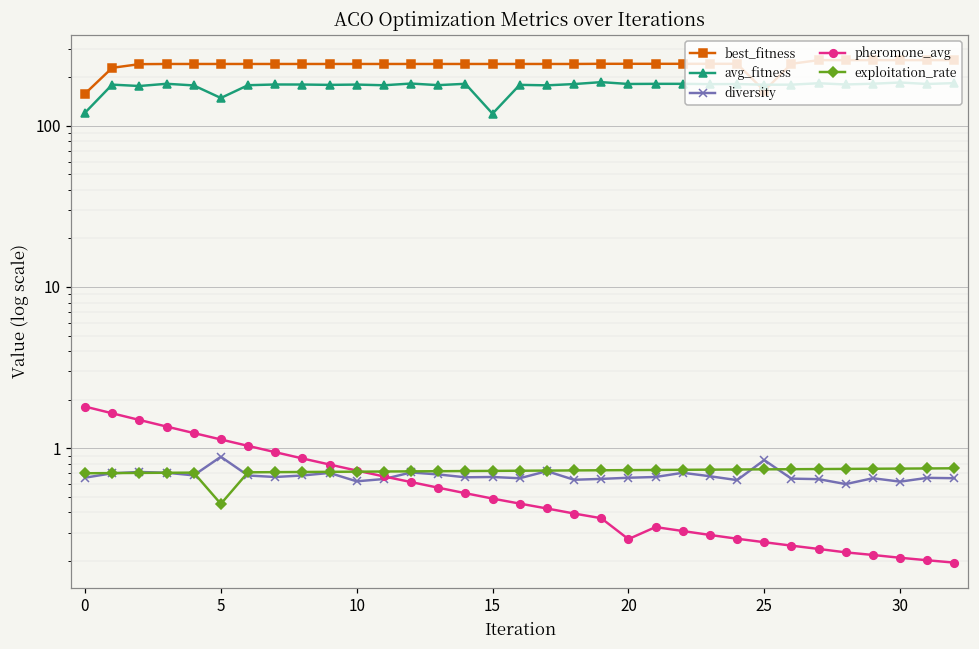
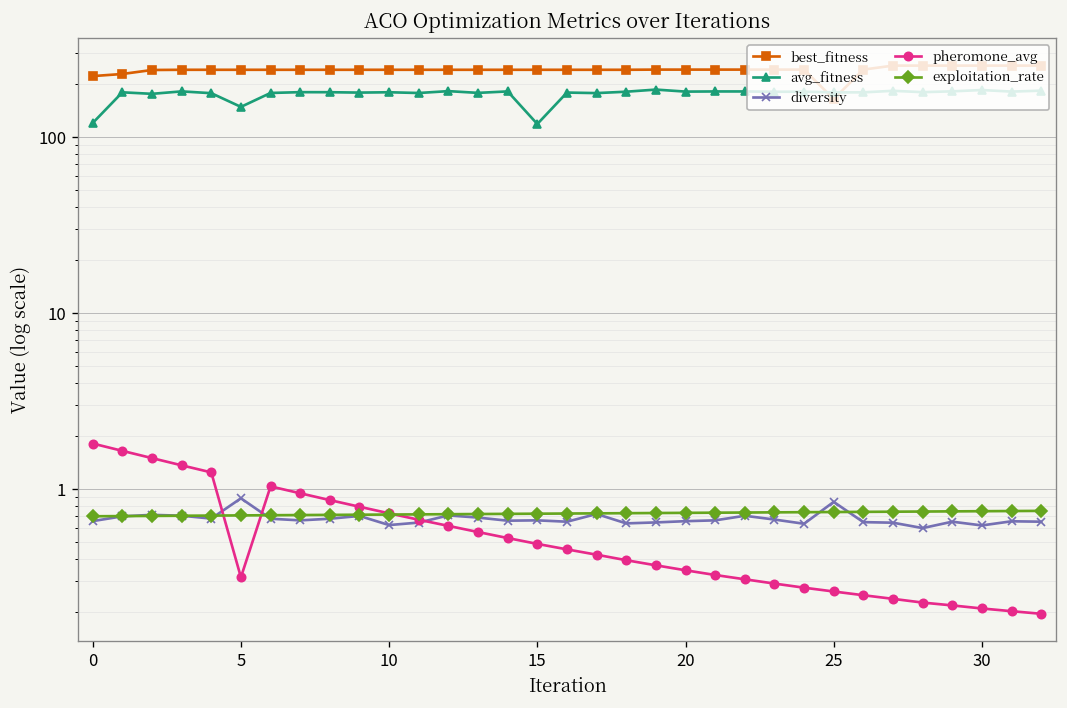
  {
    "best_fitness": {
-     "0": 160,
+     "0": 220,
      "5": 240,
      "10": 240,
      "15": 240,
      "20": 240
    },
    "avg_fitness": {
      "0": 120,
      "5": 150,
      "10": 180,
      "15": 120,
      "20": 180
    },
    "diversity": {
      "0": 0.7,
      "5": 0.9,
      "10": 0.62,
      "15": 0.7,
      "20": 0.7,
      "25": 0.8,
      "30": 0.62
    },
    "pheromone_avg": {
      "0": 1.8,
-     "5": 1.1,
+     "5": 0.32,
      "15": 0.49,
-     "20": 0.27,
+     "20": 0.35,
      "25": 0.26,
      "30": 0.21
    },
    "exploitation_rate": {
      "0": 0.7,
-     "5": 0.45,
+     "5": 0.7,
      "15": 0.7,
      "20": 0.7,
      "25": 0.7,
      "30": 0.7
    }
  }
